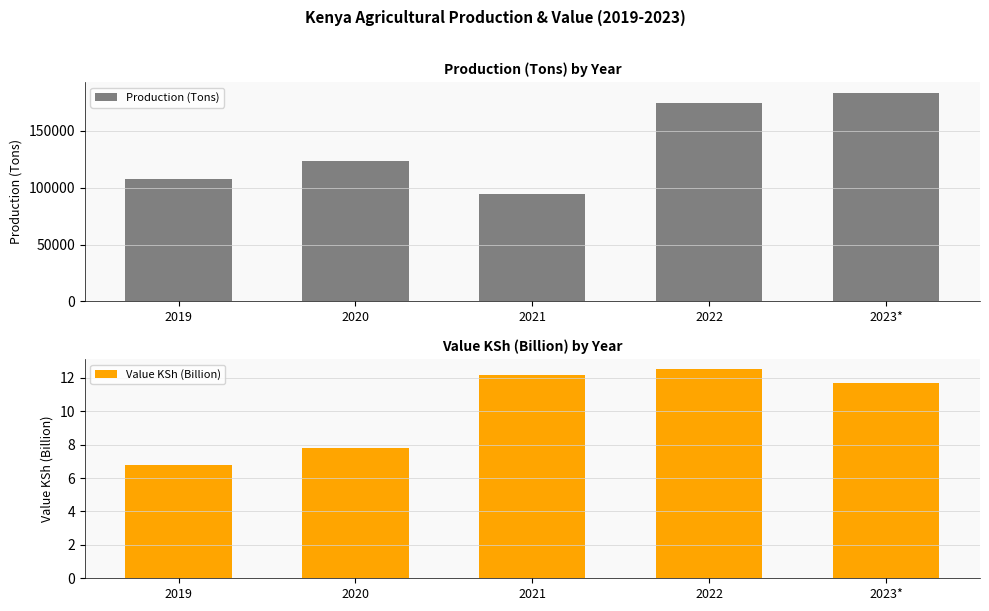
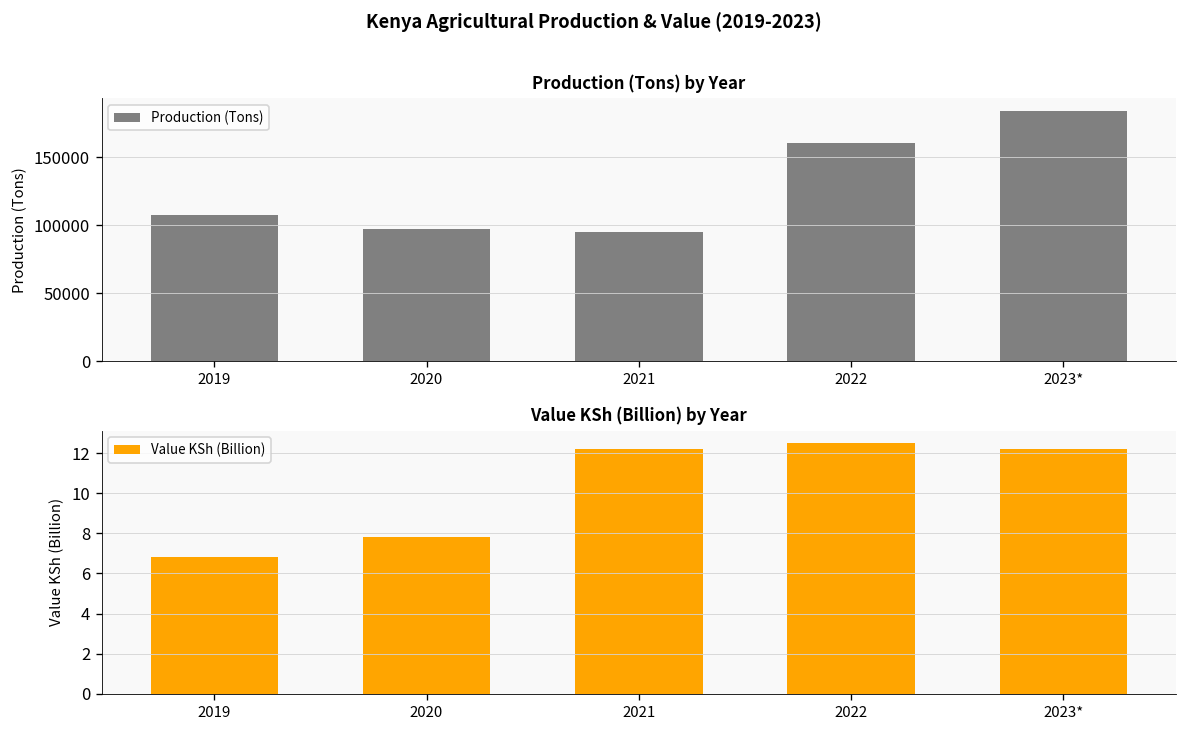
  {
    "Production (Tons) by Year": {
      "2019": 108000,
-     "2020": 123000,
+     "2020": 97000,
      "2021": 95000,
-     "2022": 174000,
+     "2022": 160000,
      "2023*": 184000
    },
    "Value KSh (Billion) by Year": {
      "2019": 6.8,
      "2020": 7.8,
      "2021": 12.2,
      "2022": 12.5,
-     "2023*": 11.7
+     "2023*": 12.2
    }
  }
